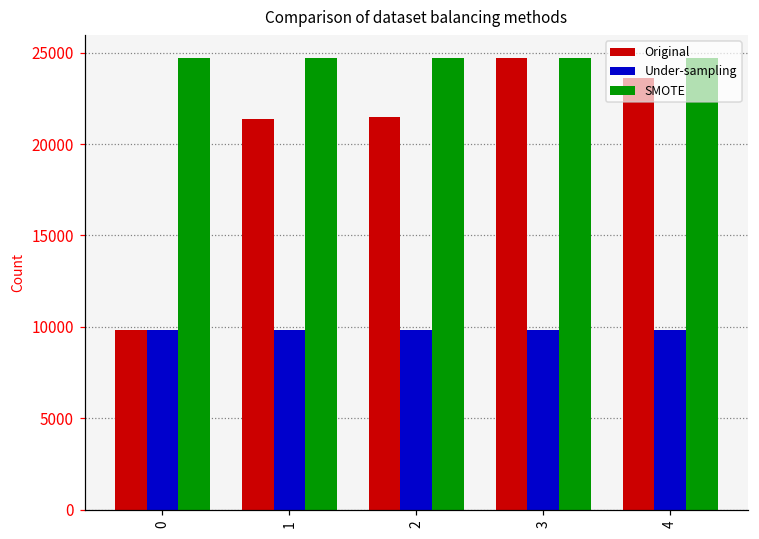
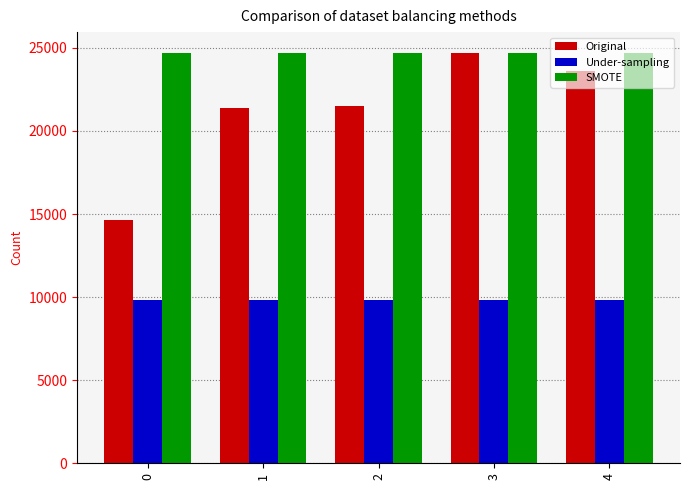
  {
    "Original": {
-     "0": 9800,
+     "0": 14700,
      "1": 21400,
      "2": 21500,
      "3": 24700
    },
    "Under-sampling": {
      "0": 9800,
      "1": 9800,
      "2": 9800,
      "3": 9800,
      "4": 9800
    },
    "SMOTE": {
      "0": 24700,
      "1": 24700,
      "2": 24700,
      "3": 24700
    }
  }
